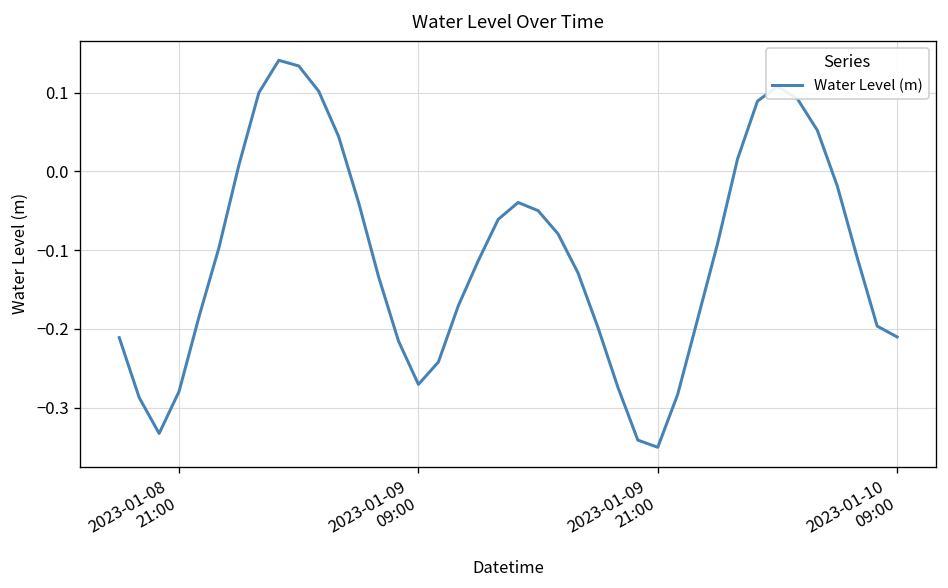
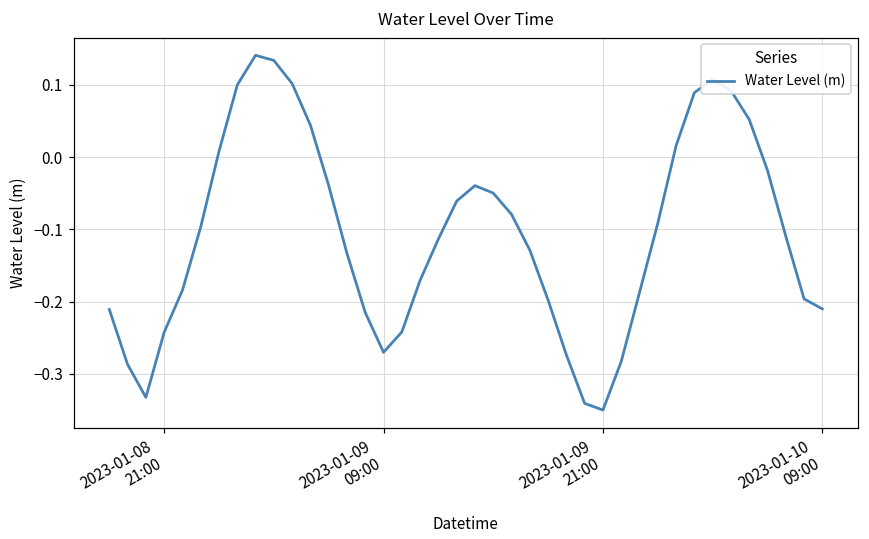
  {
-   "2023-01-08 21:00": -0.28,
+   "2023-01-08 21:00": -0.24,
    "2023-01-09 09:00": -0.27,
    "2023-01-09 21:00": -0.35,
    "2023-01-10 09:00": -0.21
  }
